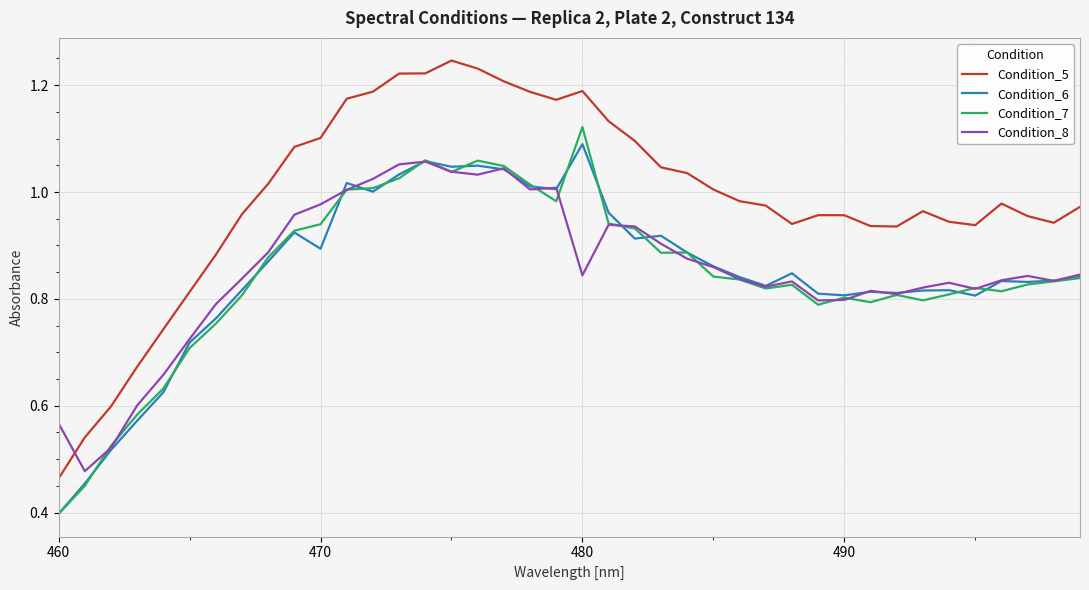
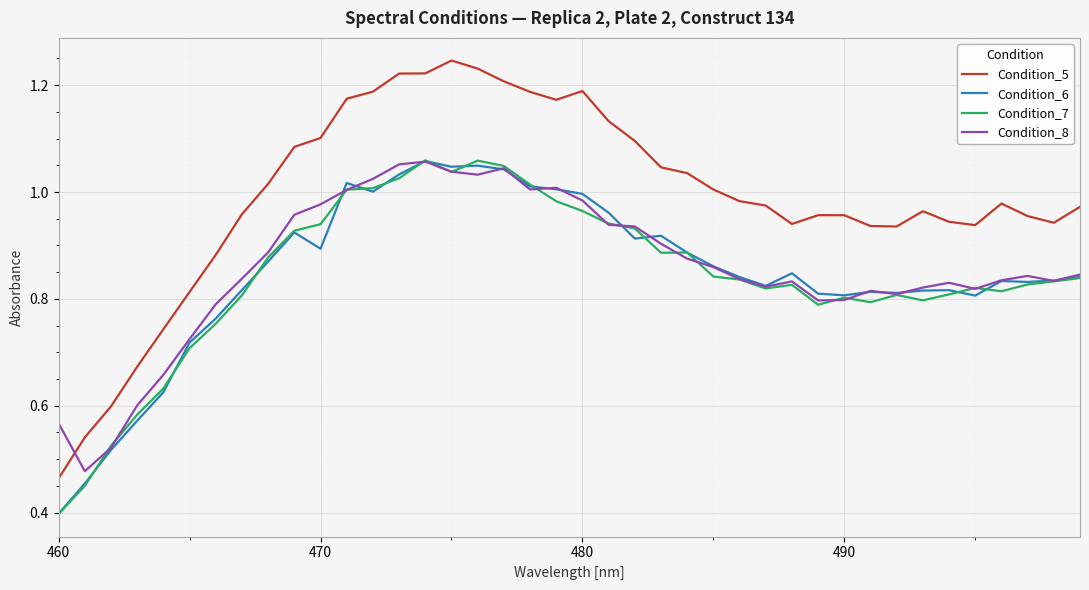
  {
    "Condition_5": {
      "460": 0.46,
      "470": 1.10,
      "480": 1.19,
      "490": 0.96
    },
    "Condition_6": {
      "470": 0.89,
-     "480": 1.09
+     "480": 1.00
    },
    "Condition_7": {
      "470": 0.94,
-     "480": 1.12
+     "480": 0.96
    },
    "Condition_8": {
      "460": 0.57,
      "470": 0.98,
-     "480": 0.84
+     "480": 0.98
    }
  }
